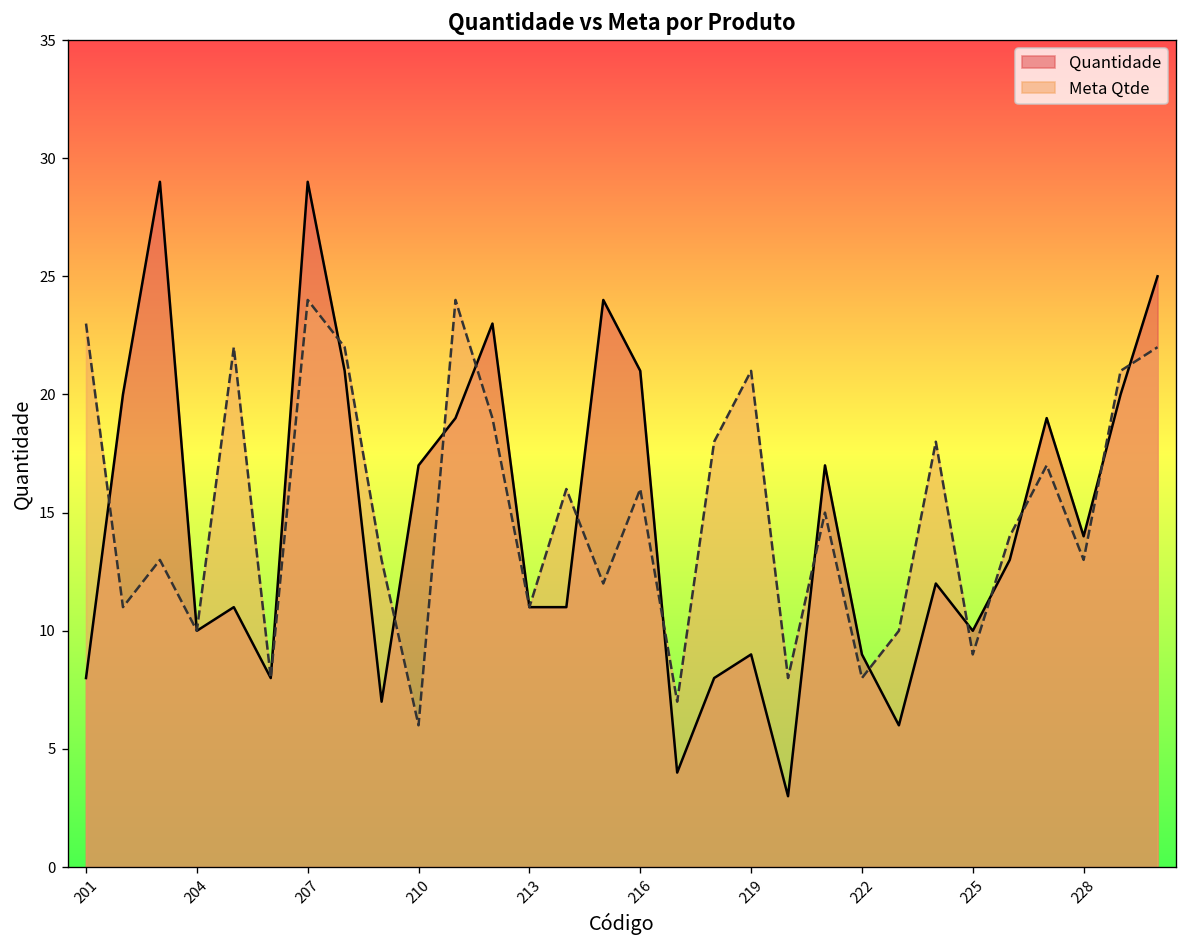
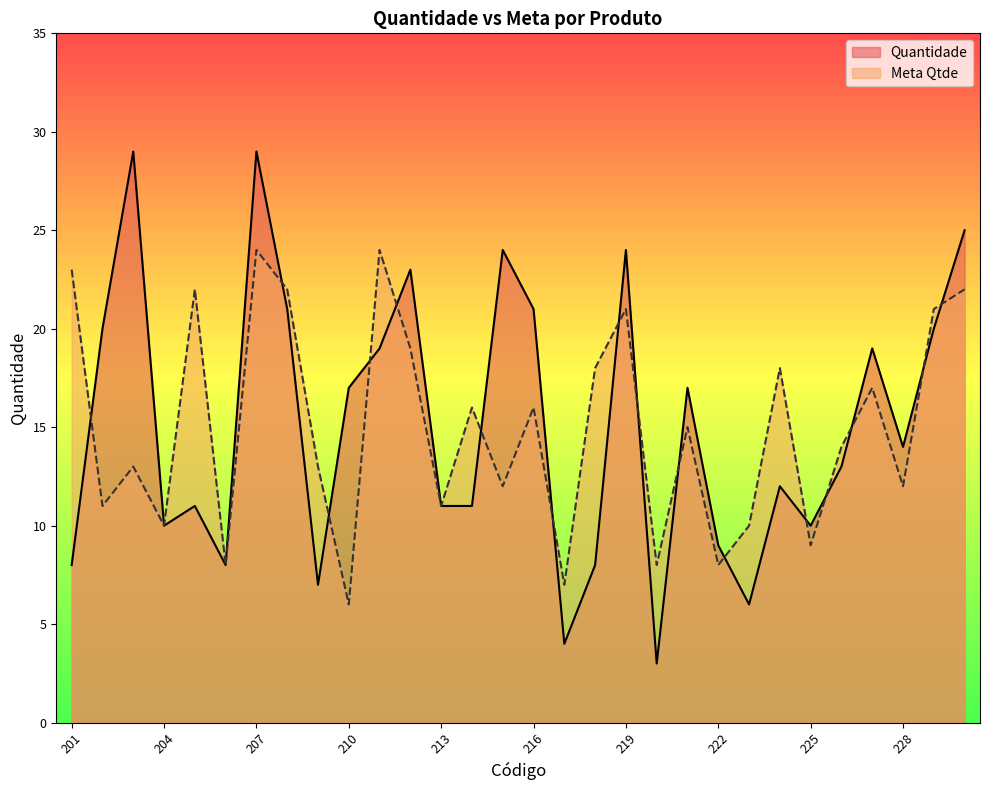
  {
    "Quantidade": {
      "201": 8,
      "207": 29,
      "210": 17,
      "216": 21,
-     "219": 9,
+     "219": 24,
      "222": 9,
      "225": 10,
      "228": 14
    },
    "Meta Qtde": {
      "201": 23,
      "207": 24,
      "210": 6,
      "216": 16,
      "219": 21,
      "222": 8,
      "225": 9,
-     "228": 13
+     "228": 12
    }
  }
